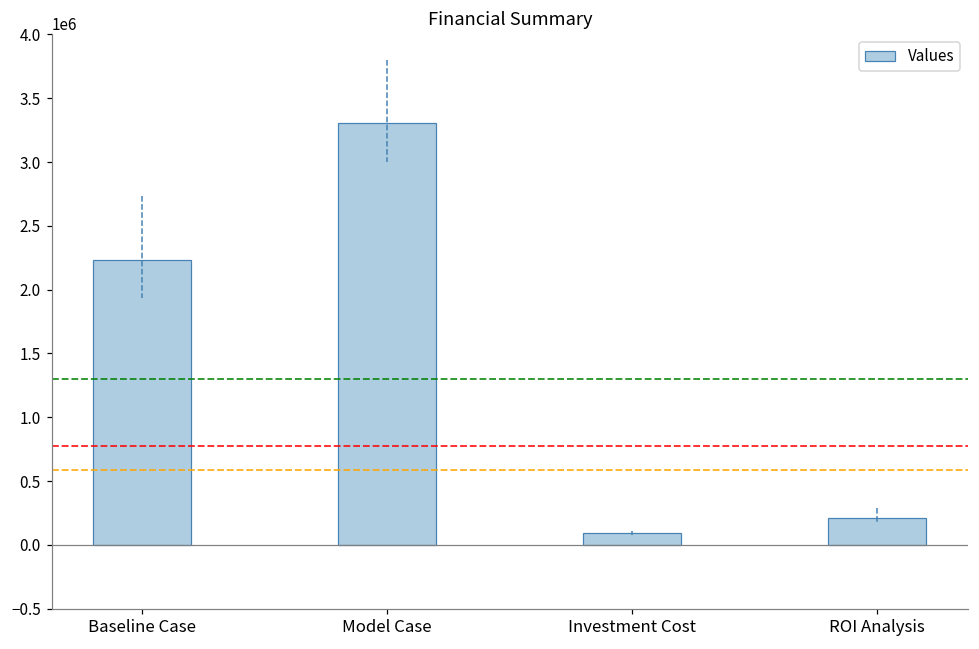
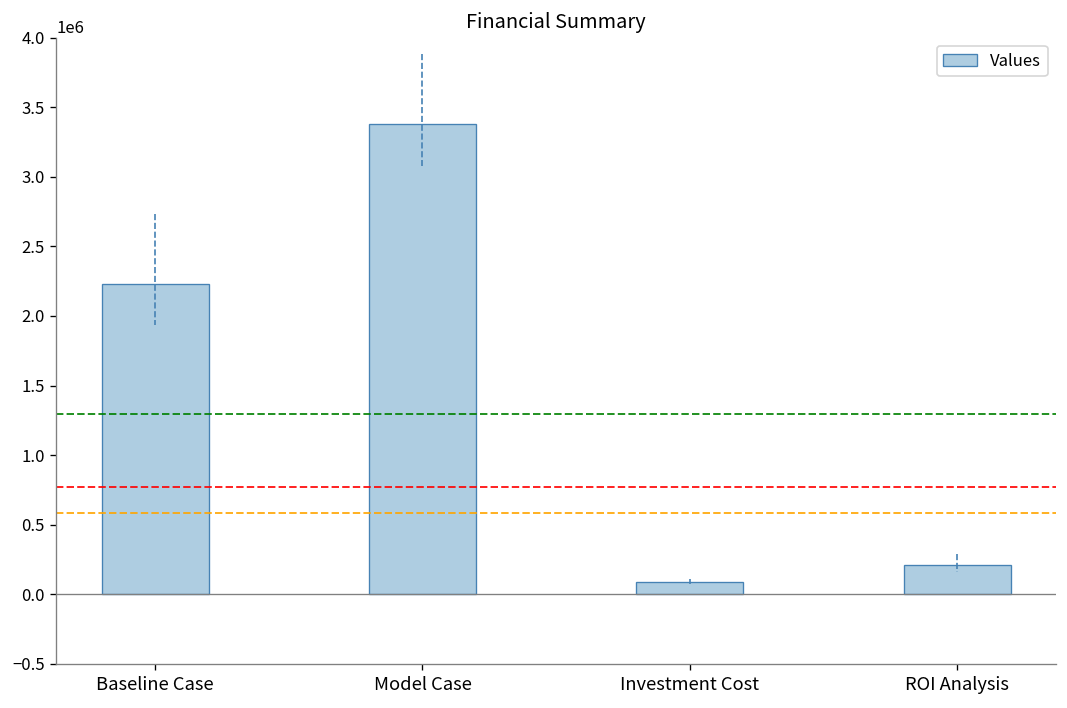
  {
    "Values": {
      "Baseline Case": 2230000,
-     "Model Case": 3300000,
+     "Model Case": 3380000,
      "Investment Cost": 90000,
      "ROI Analysis": 210000
    }
  }
